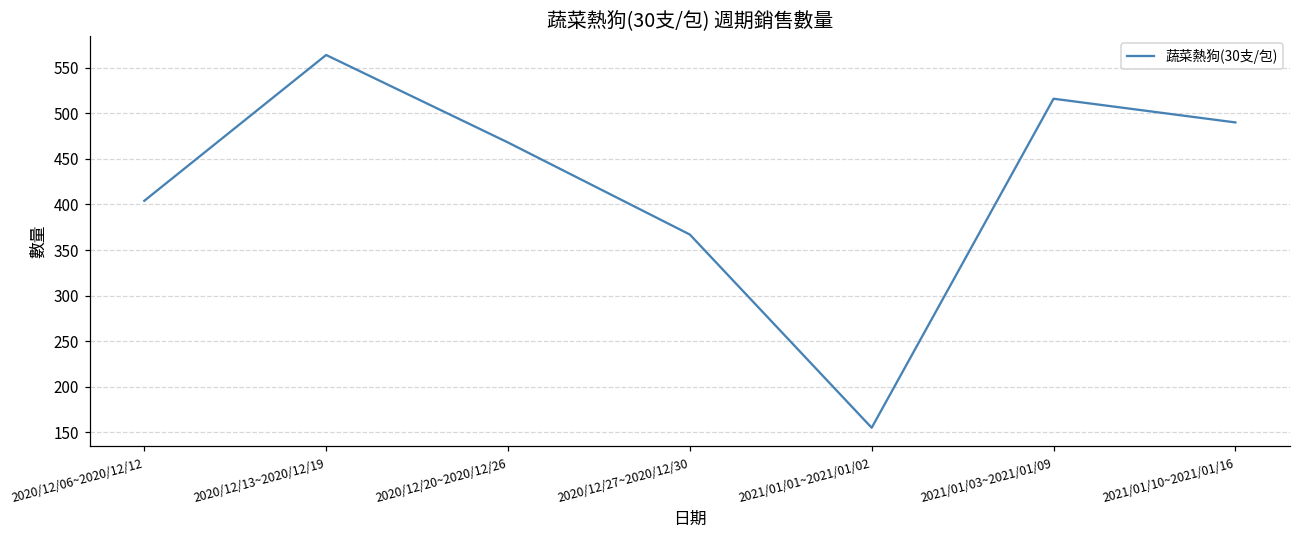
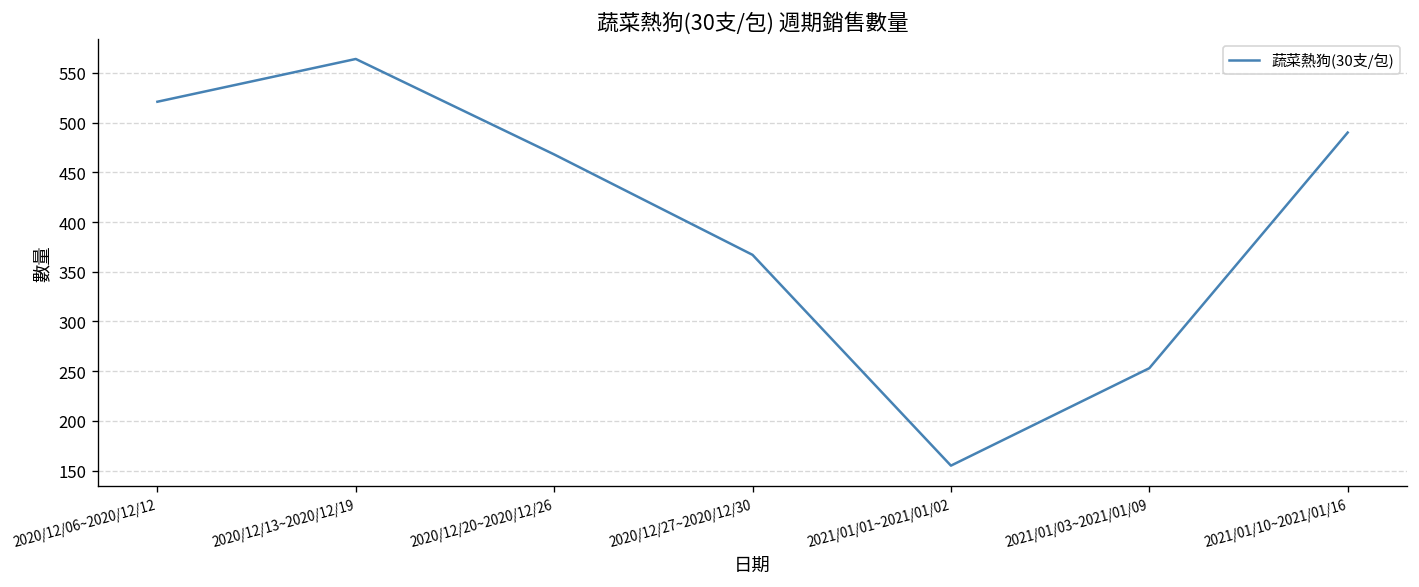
  {
-   "2020/12/06~2020/12/12": 400,
+   "2020/12/06~2020/12/12": 520,
    "2020/12/13~2020/12/19": 560,
    "2020/12/20~2020/12/26": 470,
    "2020/12/27~2020/12/30": 370,
    "2021/01/01~2021/01/02": 160,
-   "2021/01/03~2021/01/09": 520,
+   "2021/01/03~2021/01/09": 250,
    "2021/01/10~2021/01/16": 490
  }
